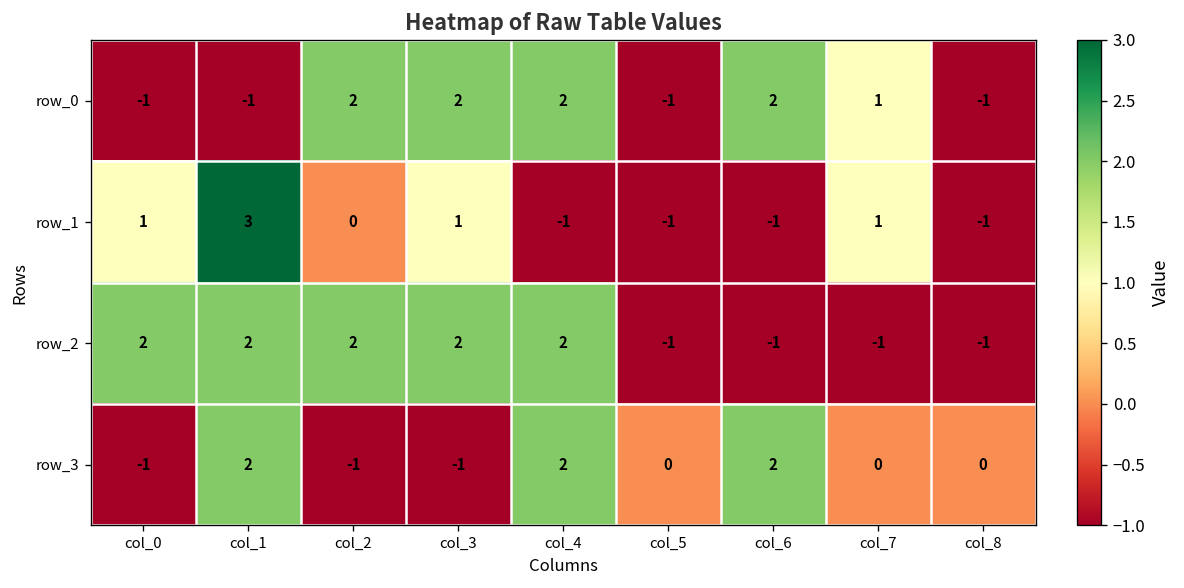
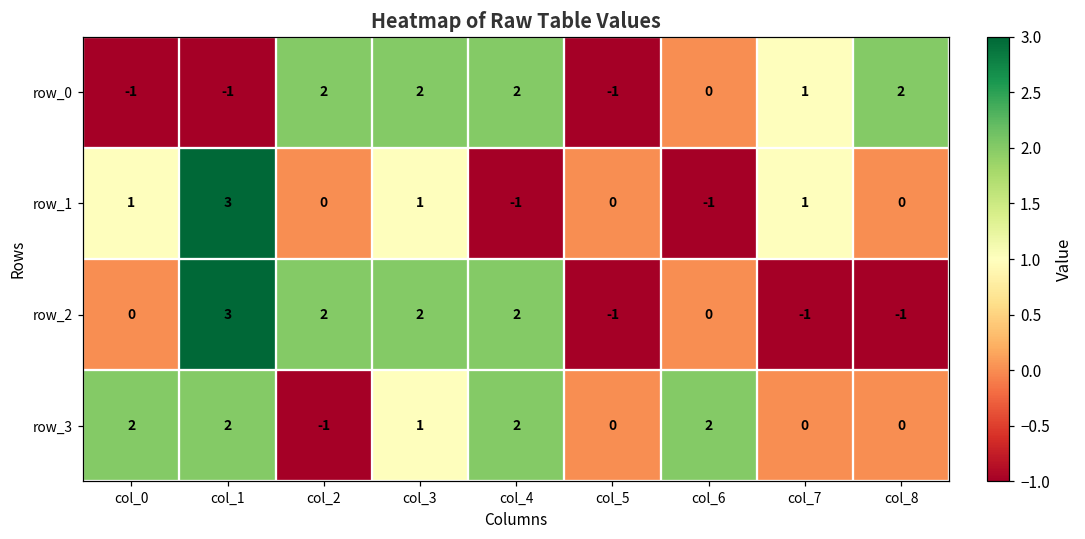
  {
    "row_0": {
      "col_0": -1,
      "col_1": -1,
      "col_2": 2,
      "col_3": 2,
      "col_4": 2,
      "col_5": -1,
-     "col_6": 2,
+     "col_6": 0,
      "col_7": 1,
-     "col_8": -1
+     "col_8": 2
    },
    "row_1": {
      "col_0": 1,
      "col_1": 3,
      "col_2": 0,
      "col_3": 1,
      "col_4": -1,
-     "col_5": -1,
+     "col_5": 0,
      "col_6": -1,
      "col_7": 1,
-     "col_8": -1
+     "col_8": 0
    },
    "row_2": {
-     "col_0": 2,
-     "col_1": 2,
+     "col_0": 0,
+     "col_1": 3,
      "col_2": 2,
      "col_3": 2,
      "col_4": 2,
      "col_5": -1,
-     "col_6": -1,
+     "col_6": 0,
      "col_7": -1,
      "col_8": -1
    },
    "row_3": {
-     "col_0": -1,
+     "col_0": 2,
      "col_1": 2,
      "col_2": -1,
-     "col_3": -1,
+     "col_3": 1,
      "col_4": 2,
      "col_5": 0,
      "col_6": 2,
      "col_7": 0,
      "col_8": 0
    }
  }
